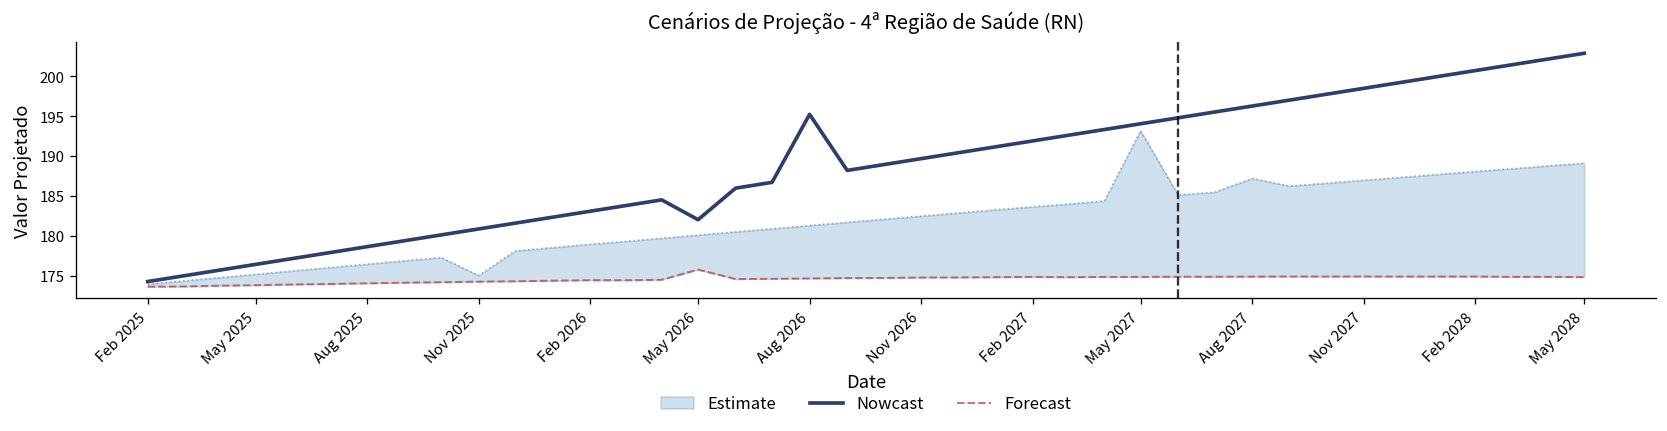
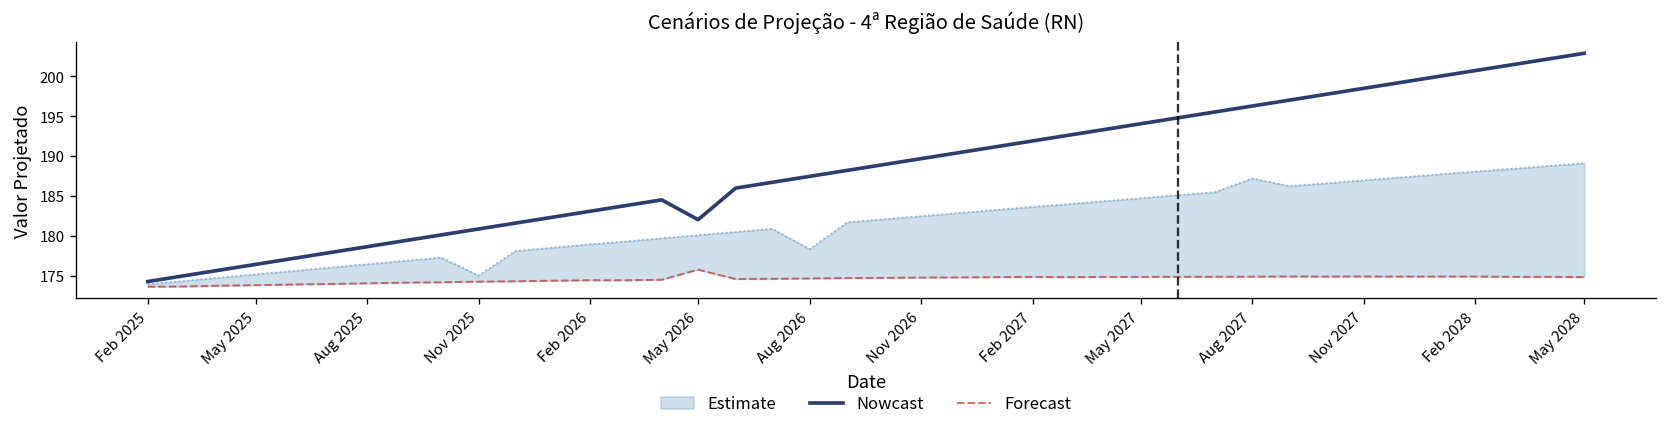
  {
    "Nowcast": {
      "May 2025": 176,
      "Aug 2025": 179,
      "Nov 2025": 181,
      "Feb 2026": 183,
      "May 2026": 182,
-     "Aug 2026": 195,
+     "Aug 2026": 187,
      "Nov 2026": 190,
      "Feb 2027": 192,
      "May 2027": 194,
      "Aug 2027": 196,
      "Nov 2027": 198,
      "Feb 2028": 201,
      "May 2028": 203
    },
    "Forecast": {
      "May 2025": 174,
      "Aug 2025": 174,
      "Nov 2025": 174,
      "Feb 2026": 174,
      "May 2026": 176,
      "Aug 2026": 175,
      "Nov 2026": 175,
      "Feb 2027": 175,
      "May 2027": 175,
      "Aug 2027": 175,
      "Nov 2027": 175,
      "Feb 2028": 175,
      "May 2028": 175
    },
    "Estimate": {
      "May 2025": 175,
      "Aug 2025": 176,
      "Nov 2025": 175,
      "Feb 2026": 179,
      "May 2026": 180,
-     "Aug 2026": 181,
+     "Aug 2026": 178,
      "Nov 2026": 182,
      "Feb 2027": 184,
-     "May 2027": 193,
+     "May 2027": 185,
      "Aug 2027": 187,
      "Nov 2027": 187,
      "Feb 2028": 188,
      "May 2028": 189
    }
  }
